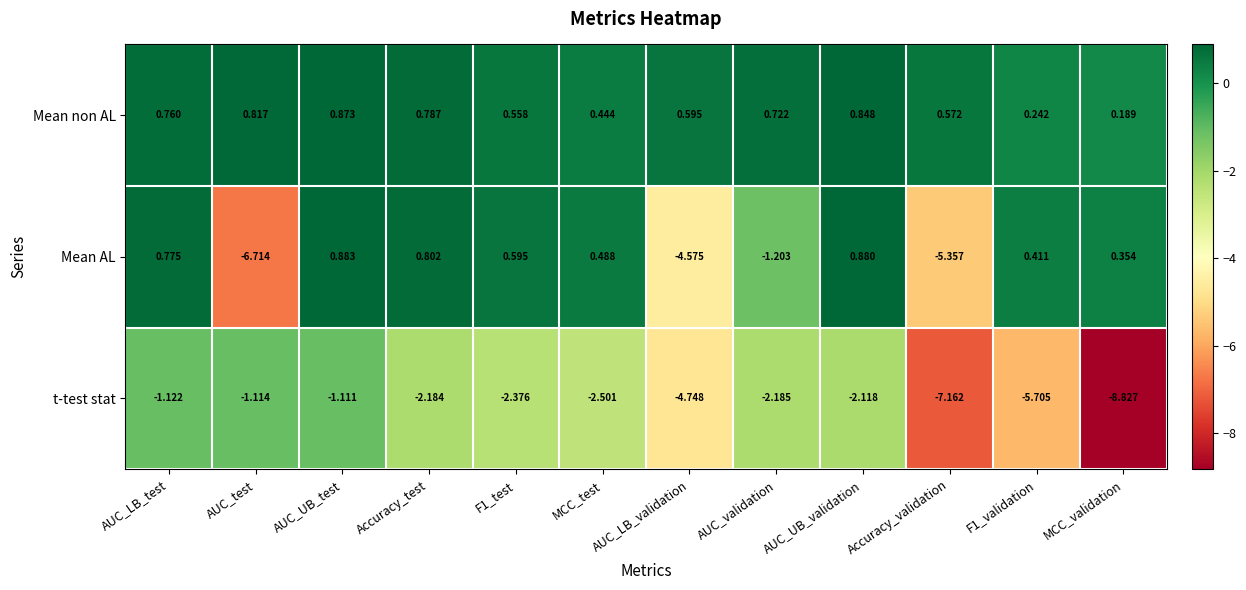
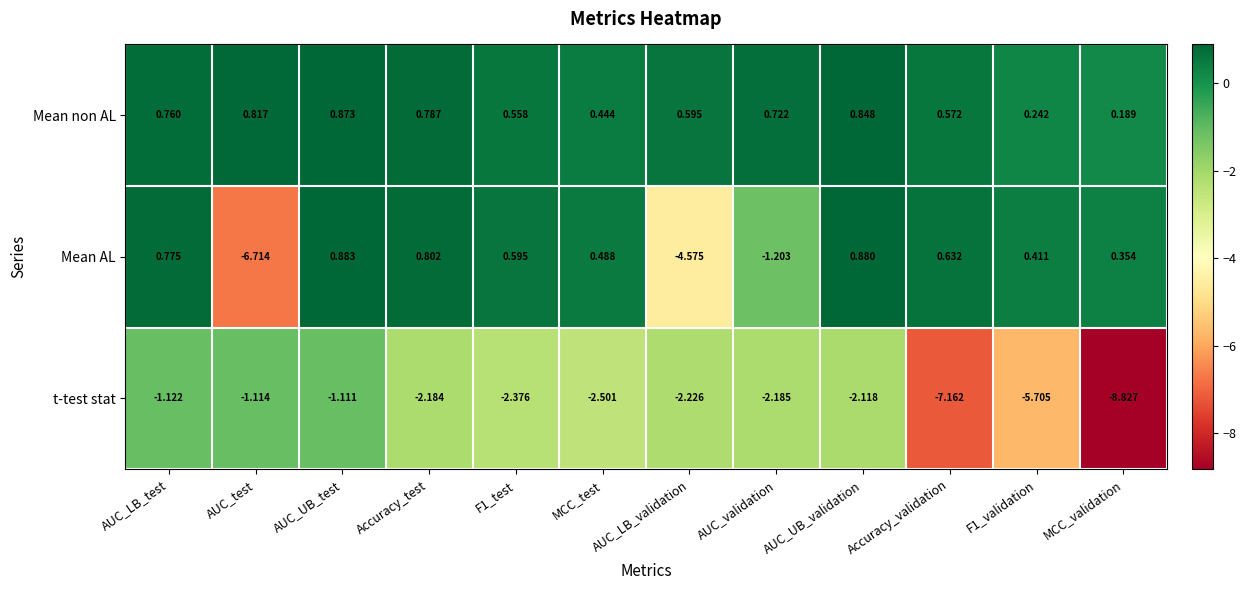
  {
    "Mean non AL": {
      "AUC_LB_test": 0.760,
      "AUC_test": 0.817,
      "AUC_UB_test": 0.873,
      "Accuracy_test": 0.787,
      "F1_test": 0.558,
      "MCC_test": 0.444,
      "AUC_LB_validation": 0.595,
      "AUC_validation": 0.722,
      "AUC_UB_validation": 0.848,
      "Accuracy_validation": 0.572,
      "F1_validation": 0.242,
      "MCC_validation": 0.189
    },
    "Mean AL": {
      "AUC_LB_test": 0.775,
      "AUC_test": -6.714,
      "AUC_UB_test": 0.883,
      "Accuracy_test": 0.802,
      "F1_test": 0.595,
      "MCC_test": 0.488,
      "AUC_LB_validation": -4.575,
      "AUC_validation": -1.203,
      "AUC_UB_validation": 0.880,
-     "Accuracy_validation": -5.357,
+     "Accuracy_validation": 0.632,
      "F1_validation": 0.411,
      "MCC_validation": 0.354
    },
    "t-test stat": {
      "AUC_LB_test": -1.122,
      "AUC_test": -1.114,
      "AUC_UB_test": -1.111,
      "Accuracy_test": -2.184,
      "F1_test": -2.376,
      "MCC_test": -2.501,
-     "AUC_LB_validation": -4.748,
+     "AUC_LB_validation": -2.226,
      "AUC_validation": -2.185,
      "AUC_UB_validation": -2.118,
      "Accuracy_validation": -7.162,
      "F1_validation": -5.705,
      "MCC_validation": -8.827
    }
  }
